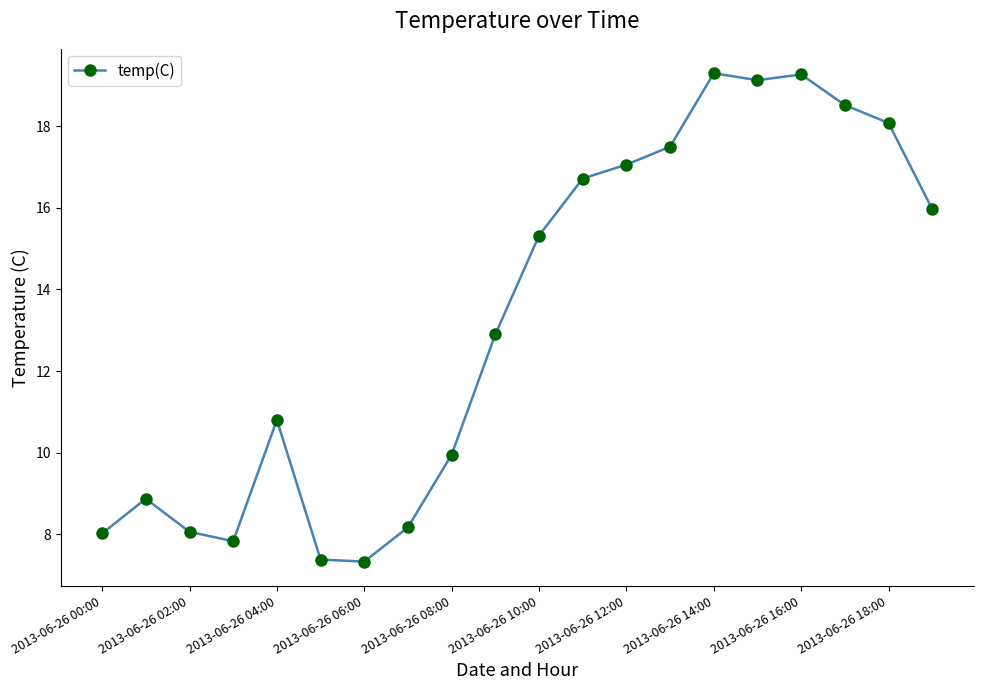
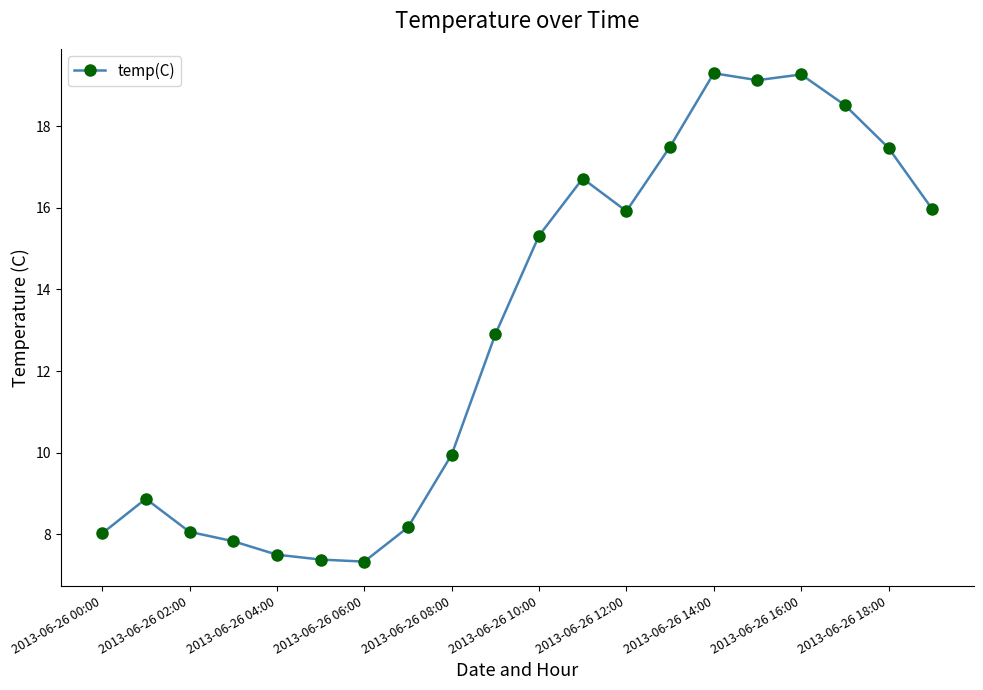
  {
    "2013-06-26 00:00": 8.0,
    "2013-06-26 02:00": 8.1,
-   "2013-06-26 04:00": 10.8,
+   "2013-06-26 04:00": 7.5,
    "2013-06-26 06:00": 7.3,
    "2013-06-26 08:00": 10.0,
    "2013-06-26 10:00": 15.3,
-   "2013-06-26 12:00": 17.1,
+   "2013-06-26 12:00": 15.9,
    "2013-06-26 14:00": 19.3,
    "2013-06-26 16:00": 19.3,
-   "2013-06-26 18:00": 18.1
+   "2013-06-26 18:00": 17.5
  }
